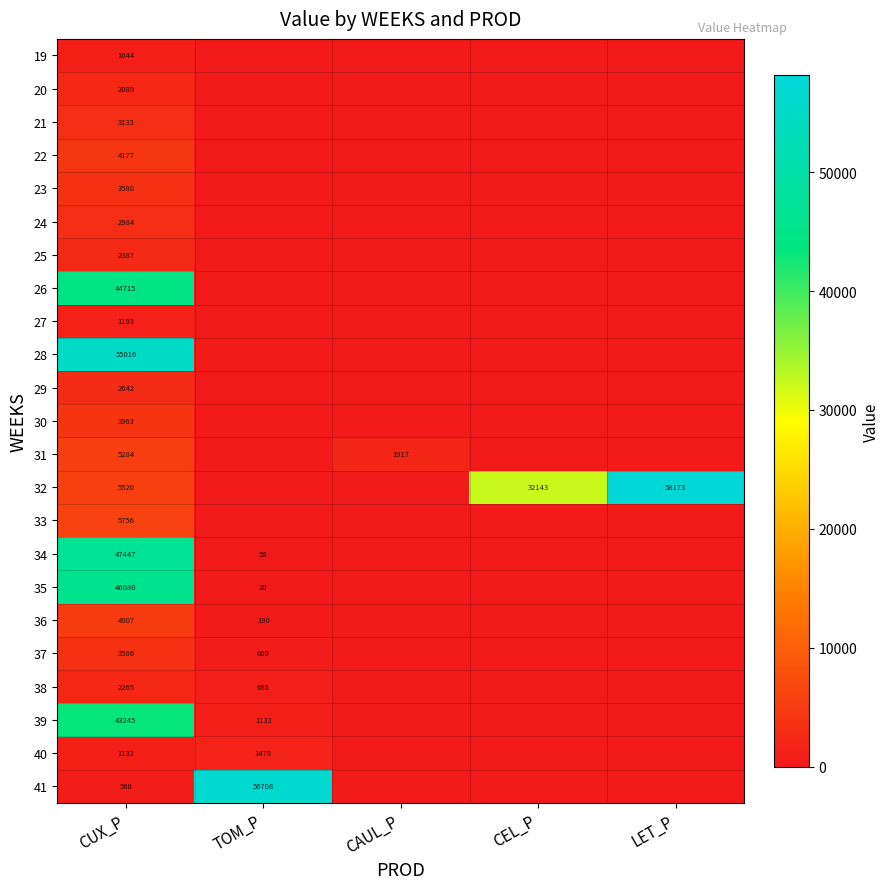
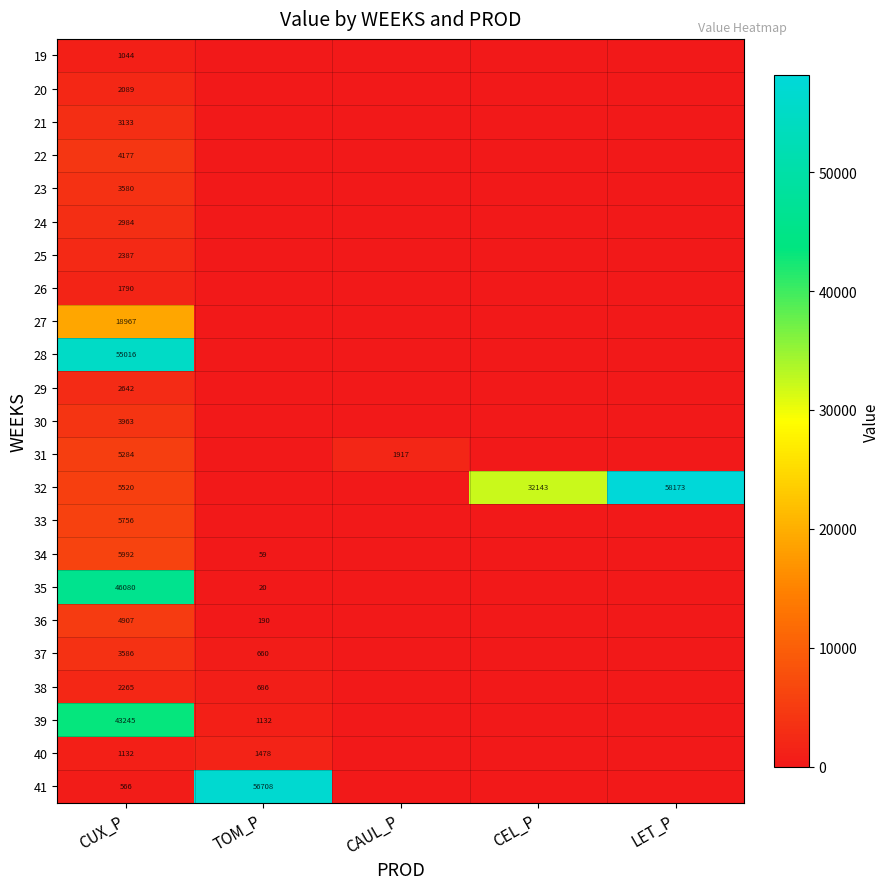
  {
    "19": {
      "CUX_P": 1044
    },
    "20": {
      "CUX_P": 2089
    },
    "21": {
      "CUX_P": 3133
    },
    "22": {
      "CUX_P": 4177
    },
    "23": {
      "CUX_P": 3580
    },
    "24": {
      "CUX_P": 2984
    },
    "25": {
      "CUX_P": 2387
    },
    "26": {
-     "CUX_P": 44715
+     "CUX_P": 1790
    },
    "27": {
-     "CUX_P": 1193
+     "CUX_P": 18967
    },
    "28": {
      "CUX_P": 55016
    },
    "29": {
      "CUX_P": 2642
    },
    "30": {
      "CUX_P": 3963
    },
    "31": {
      "CUX_P": 5284,
      "CAUL_P": 1917
    },
    "32": {
      "CUX_P": 5520,
      "CEL_P": 32143,
      "LET_P": 58173
    },
    "33": {
      "CUX_P": 5756
    },
    "34": {
-     "CUX_P": 47447,
+     "CUX_P": 5992,
      "TOM_P": 59
    },
    "35": {
      "CUX_P": 46080,
      "TOM_P": 20
    },
    "36": {
      "CUX_P": 4907,
      "TOM_P": 190
    },
    "37": {
      "CUX_P": 3586,
      "TOM_P": 660
    },
    "38": {
      "CUX_P": 2265,
      "TOM_P": 686
    },
    "39": {
      "CUX_P": 43245,
      "TOM_P": 1132
    },
    "40": {
      "CUX_P": 1132,
      "TOM_P": 1478
    },
    "41": {
      "CUX_P": 566,
      "TOM_P": 56708
    }
  }
